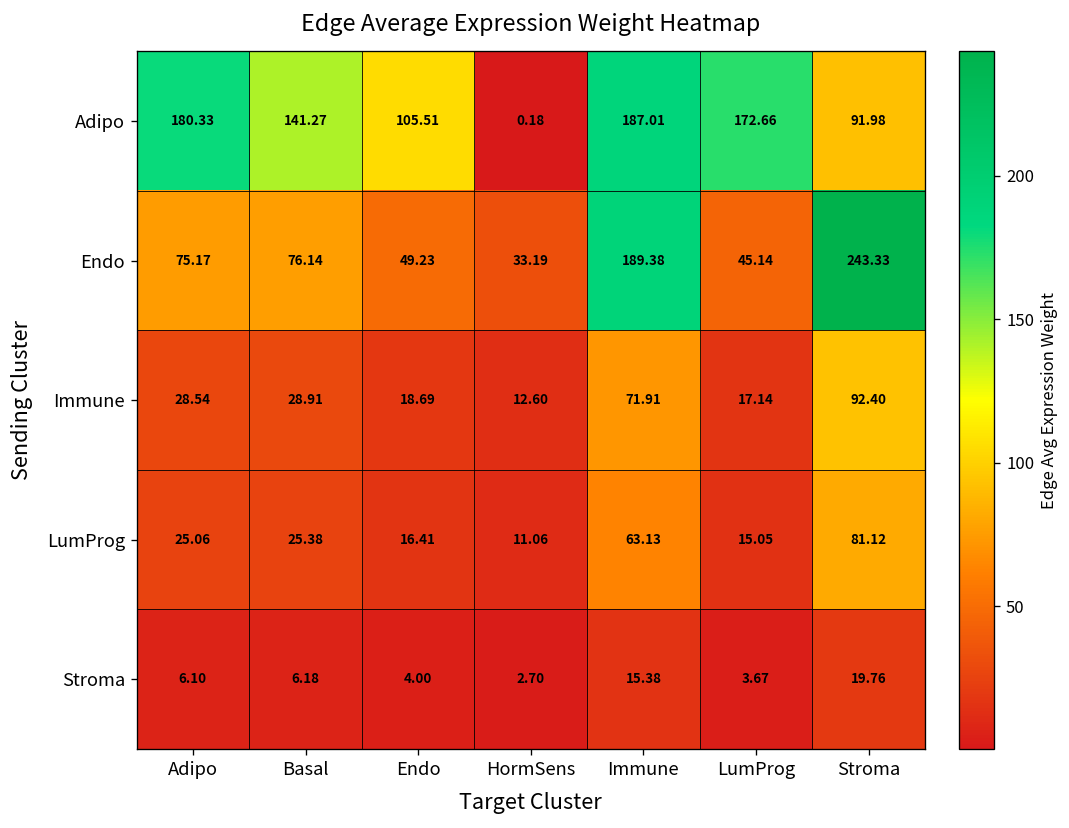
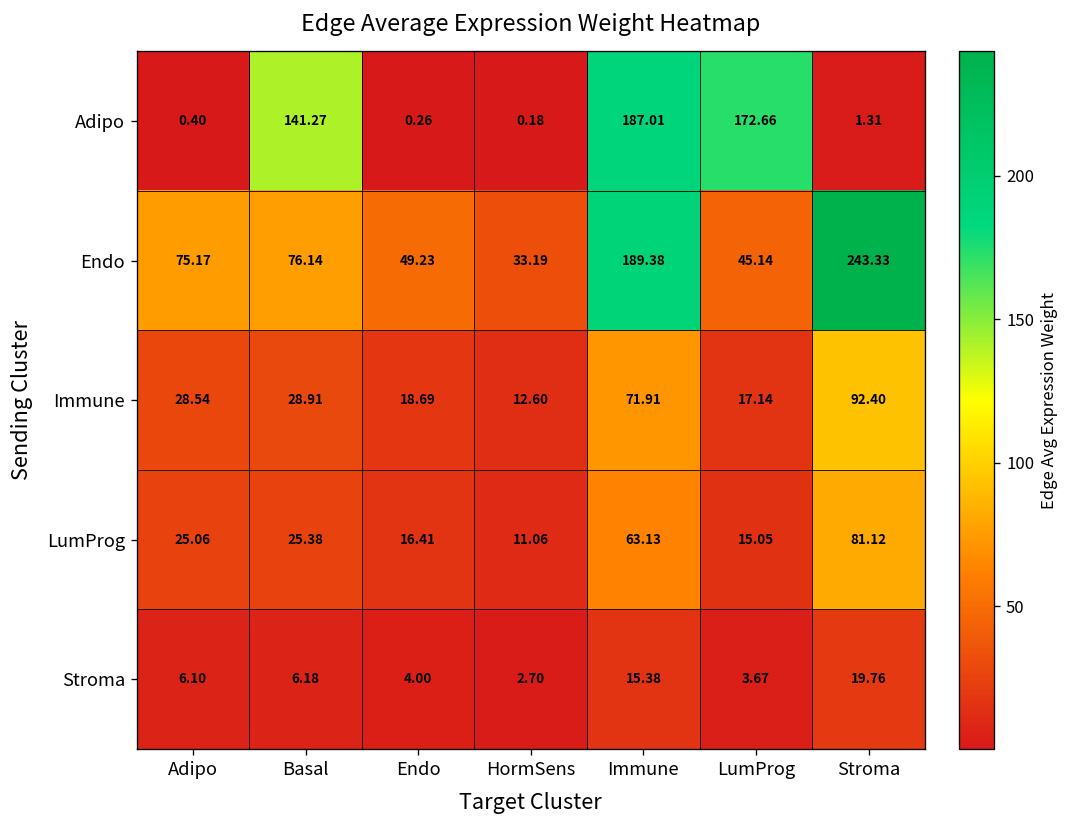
  {
    "Adipo": {
-     "Adipo": 180.33,
+     "Adipo": 0.40,
      "Basal": 141.27,
-     "Endo": 105.51,
+     "Endo": 0.26,
      "HormSens": 0.18,
      "Immune": 187.01,
      "LumProg": 172.66,
-     "Stroma": 91.98
+     "Stroma": 1.31
    },
    "Endo": {
      "Adipo": 75.17,
      "Basal": 76.14,
      "Endo": 49.23,
      "HormSens": 33.19,
      "Immune": 189.38,
      "LumProg": 45.14,
      "Stroma": 243.33
    },
    "Immune": {
      "Adipo": 28.54,
      "Basal": 28.91,
      "Endo": 18.69,
      "HormSens": 12.60,
      "Immune": 71.91,
      "LumProg": 17.14,
      "Stroma": 92.40
    },
    "LumProg": {
      "Adipo": 25.06,
      "Basal": 25.38,
      "Endo": 16.41,
      "HormSens": 11.06,
      "Immune": 63.13,
      "LumProg": 15.05,
      "Stroma": 81.12
    },
    "Stroma": {
      "Adipo": 6.10,
      "Basal": 6.18,
      "Endo": 4.00,
      "HormSens": 2.70,
      "Immune": 15.38,
      "LumProg": 3.67,
      "Stroma": 19.76
    }
  }
